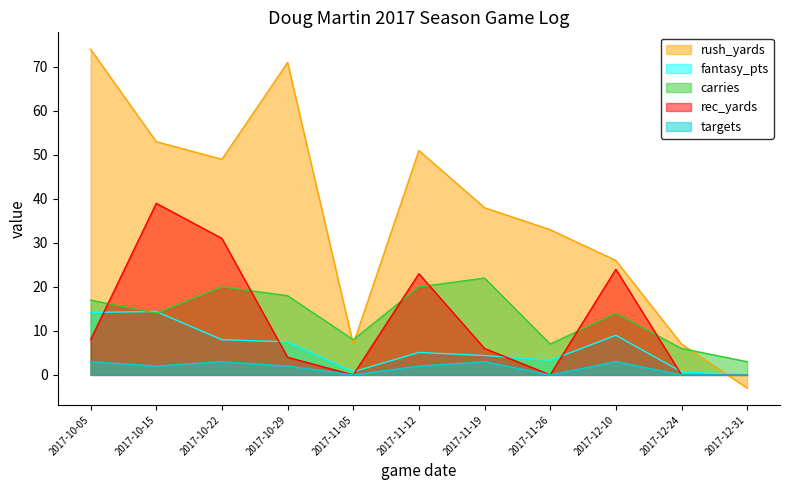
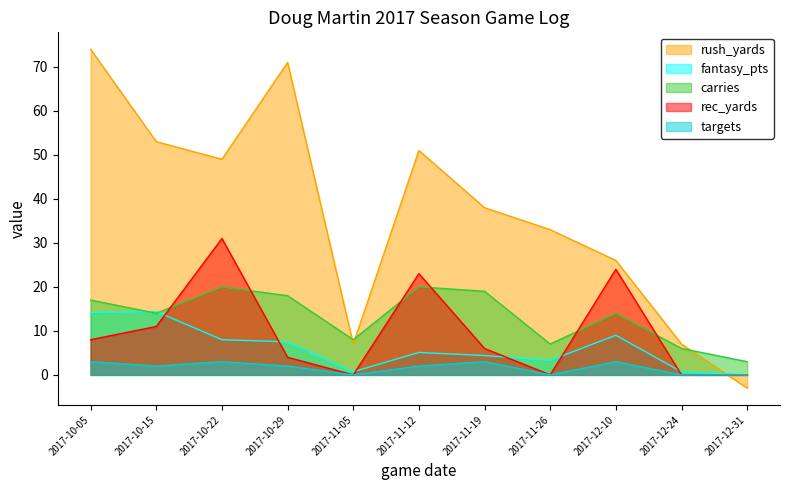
  {
    "carries": {
      "2017-10-05": 17,
      "2017-10-22": 20,
      "2017-10-29": 18,
      "2017-11-05": 8,
      "2017-11-12": 20,
-     "2017-11-19": 22,
+     "2017-11-19": 19,
      "2017-11-26": 7,
      "2017-12-10": 14,
      "2017-12-24": 6,
      "2017-12-31": 3
    },
    "rec_yards": {
      "2017-10-05": 8,
-     "2017-10-15": 39,
+     "2017-10-15": 11,
      "2017-10-22": 31,
      "2017-10-29": 4,
      "2017-11-12": 23,
      "2017-11-19": 6,
      "2017-12-10": 24
    }
  }
